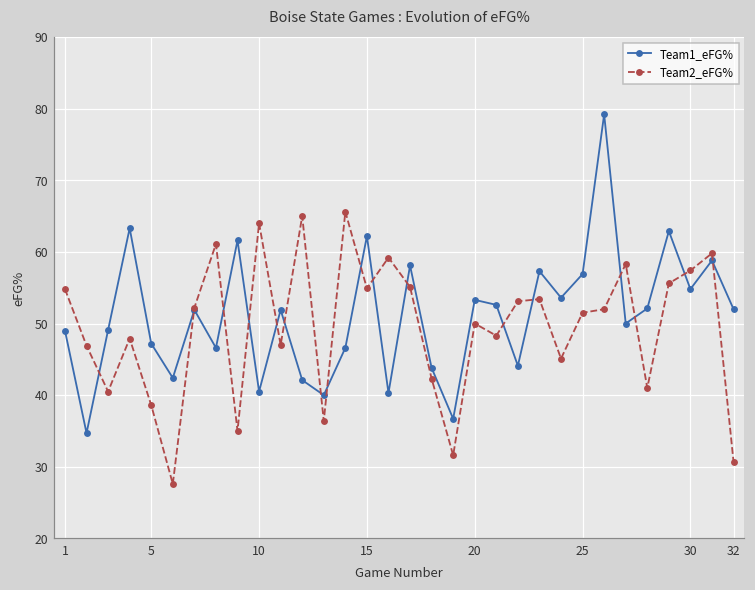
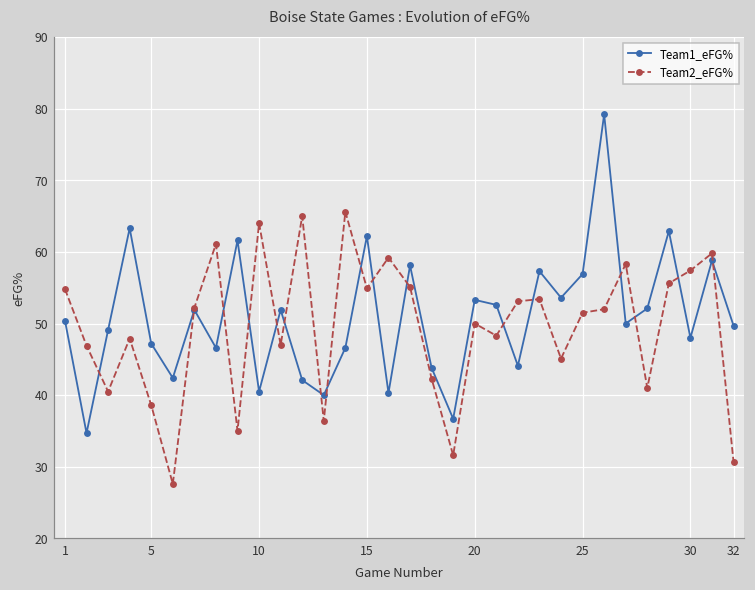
  {
    "Team1_eFG%": {
-     "1": 49,
+     "1": 50,
      "5": 47,
      "10": 41,
      "15": 62,
      "20": 53,
      "25": 57,
-     "30": 55,
-     "32": 52
+     "30": 48,
+     "32": 50
    },
    "Team2_eFG%": {
      "1": 55,
      "5": 39,
      "10": 64,
      "15": 55,
      "20": 50,
      "25": 52,
      "30": 57,
      "32": 31
    }
  }
